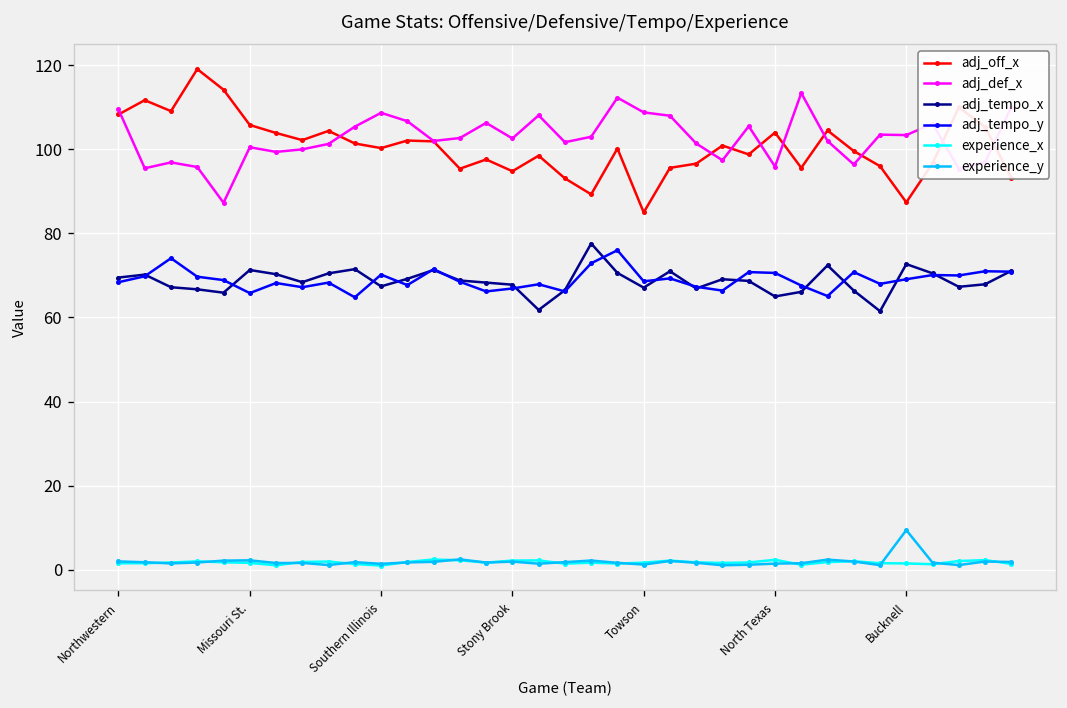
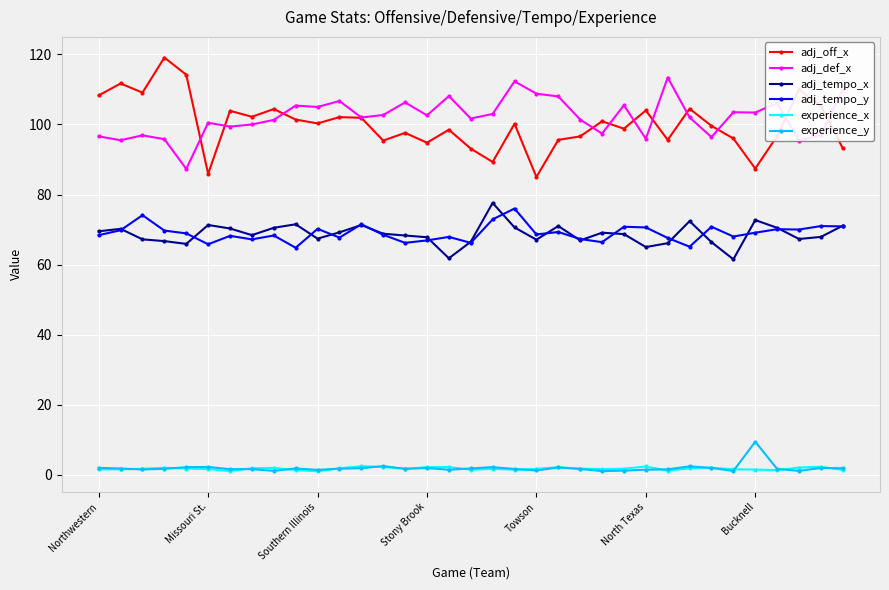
  {
    "adj_off_x": {
      "Northwestern": 108,
-     "Missouri St.": 106,
+     "Missouri St.": 86,
      "Southern Illinois": 100,
      "Stony Brook": 95,
      "Towson": 85,
      "North Texas": 104,
      "Bucknell": 87
    },
    "adj_def_x": {
-     "Northwestern": 110,
+     "Northwestern": 97,
      "Missouri St.": 101,
-     "Southern Illinois": 109,
+     "Southern Illinois": 105,
      "Stony Brook": 103,
      "Towson": 109,
      "North Texas": 96,
      "Bucknell": 103
    },
    "adj_tempo_x": {
      "Northwestern": 70,
      "Missouri St.": 71,
      "Southern Illinois": 67,
      "Stony Brook": 68,
      "Towson": 67,
      "North Texas": 65,
      "Bucknell": 73
    },
    "adj_tempo_y": {
      "Northwestern": 68,
      "Missouri St.": 66,
      "Southern Illinois": 70,
      "Stony Brook": 67,
      "Towson": 69,
      "North Texas": 71,
      "Bucknell": 69
    },
    "experience_x": {
      "North Texas": 2,
      "Bucknell": 1
    },
    "experience_y": {
      "North Texas": 1,
      "Bucknell": 9
    }
  }
